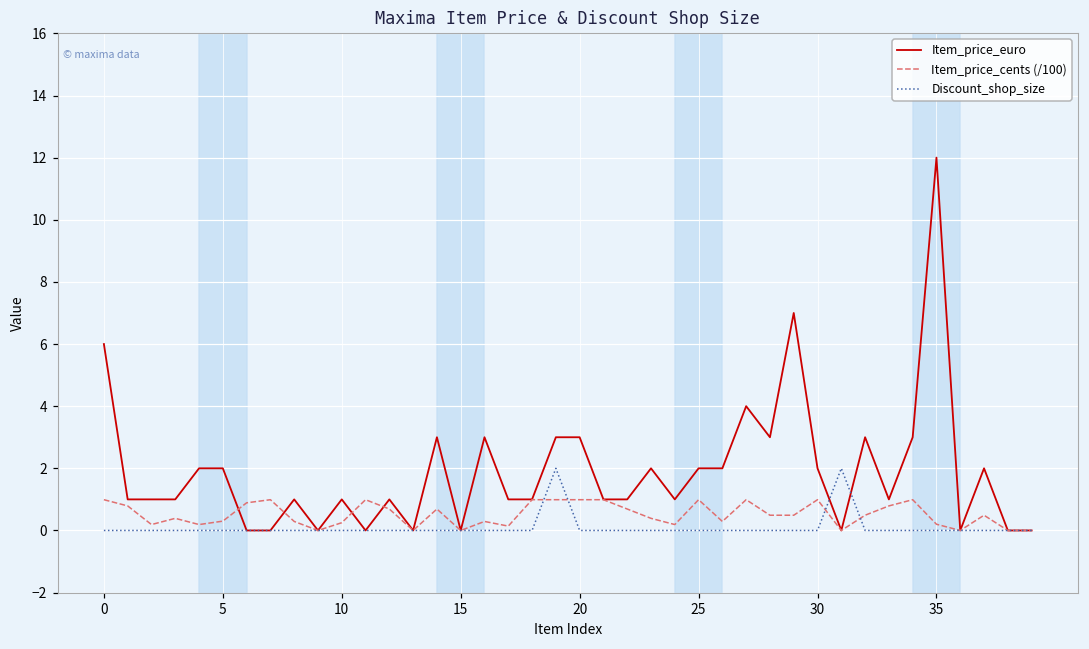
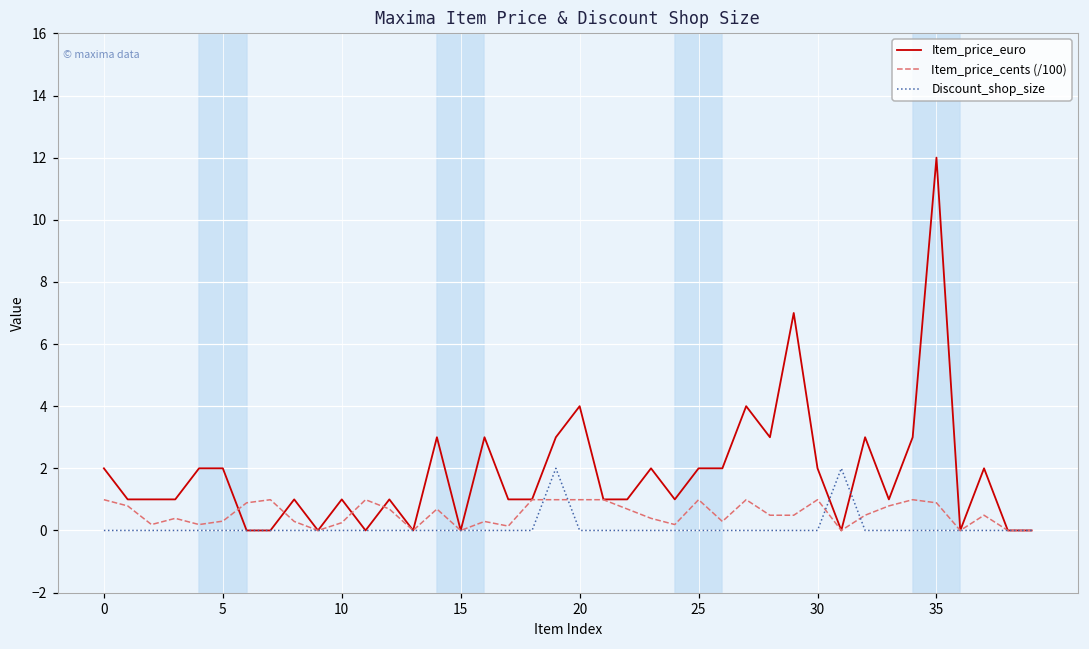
  {
    "Item_price_euro": {
-     "0": 6,
+     "0": 2,
      "5": 2,
      "10": 1,
-     "20": 3,
+     "20": 4,
      "25": 2,
      "30": 2,
      "35": 12
    },
    "Item_price_cents (/100)": {
      "0": 1.0,
      "5": 0.3,
      "10": 0.3,
      "20": 1.0,
      "25": 1.0,
      "30": 1.0,
-     "35": 0.2
+     "35": 0.9
    },
    "Discount_shop_size": {
      "0": 0.0,
      "5": 0.0,
      "10": 0.0,
      "20": 0.0,
      "25": 0.0,
      "30": 0.0,
      "35": 0.0
    }
  }
